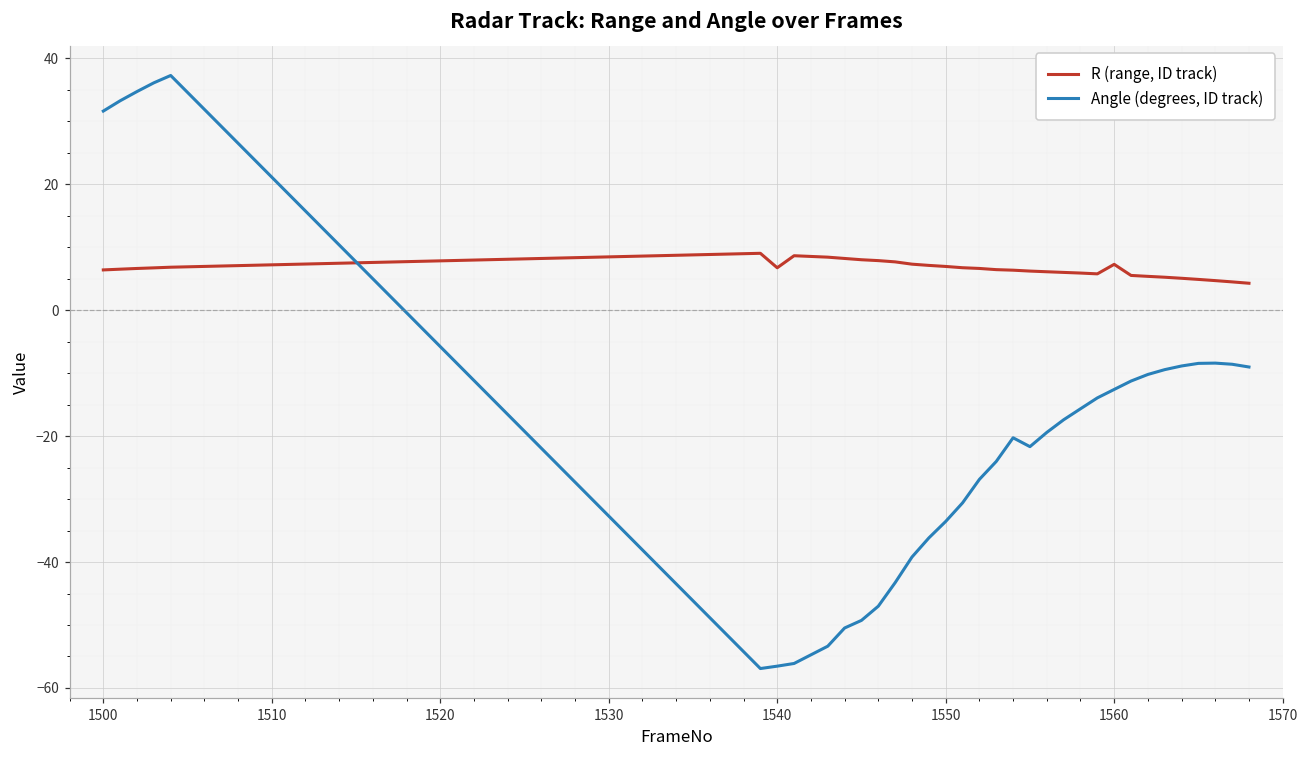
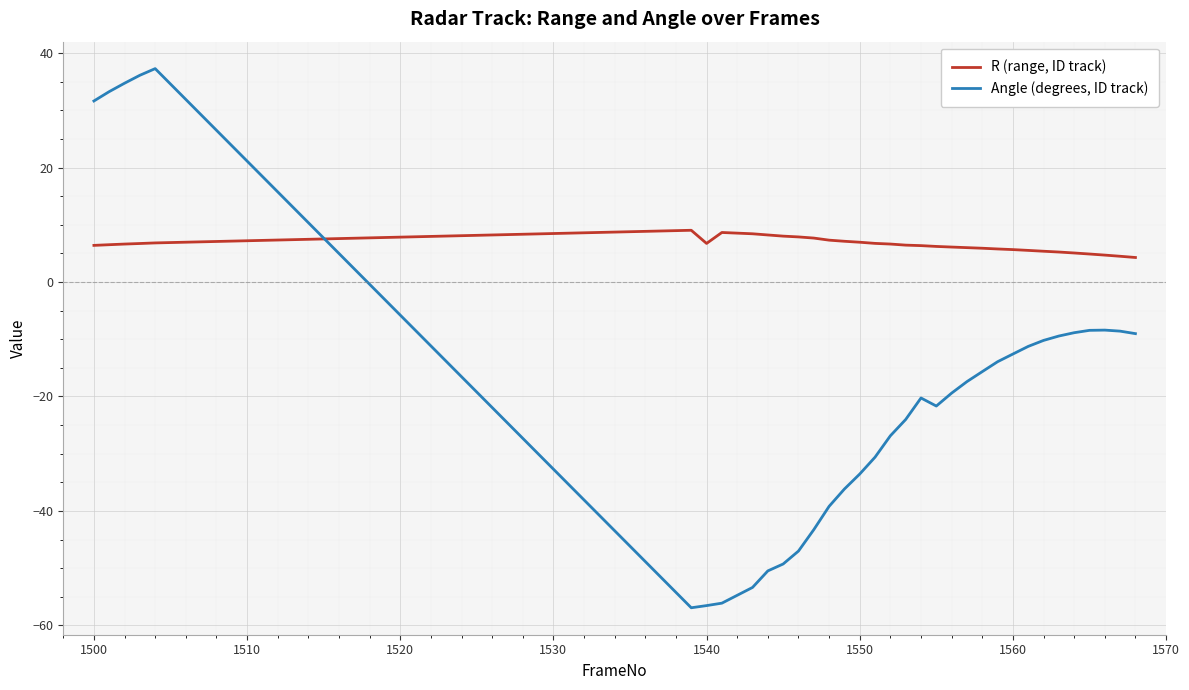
  {
    "R (range, ID track)": {
      "1500": 6,
      "1540": 7,
      "1550": 7,
-     "1560": 7
+     "1560": 6
    },
    "Angle (degrees, ID track)": {
      "1500": 32,
      "1540": -57,
      "1550": -34,
      "1560": -13
    }
  }
